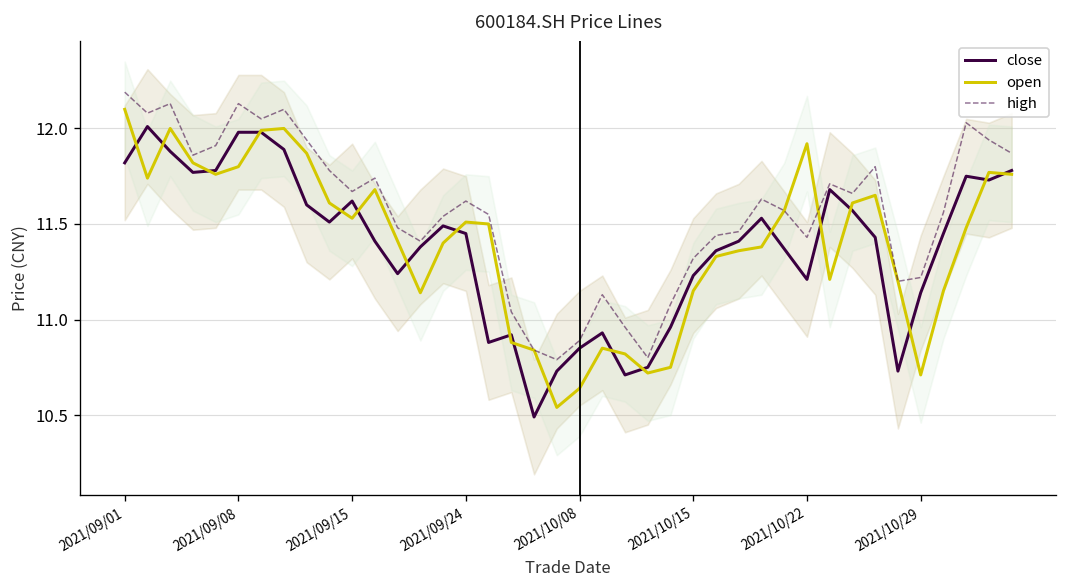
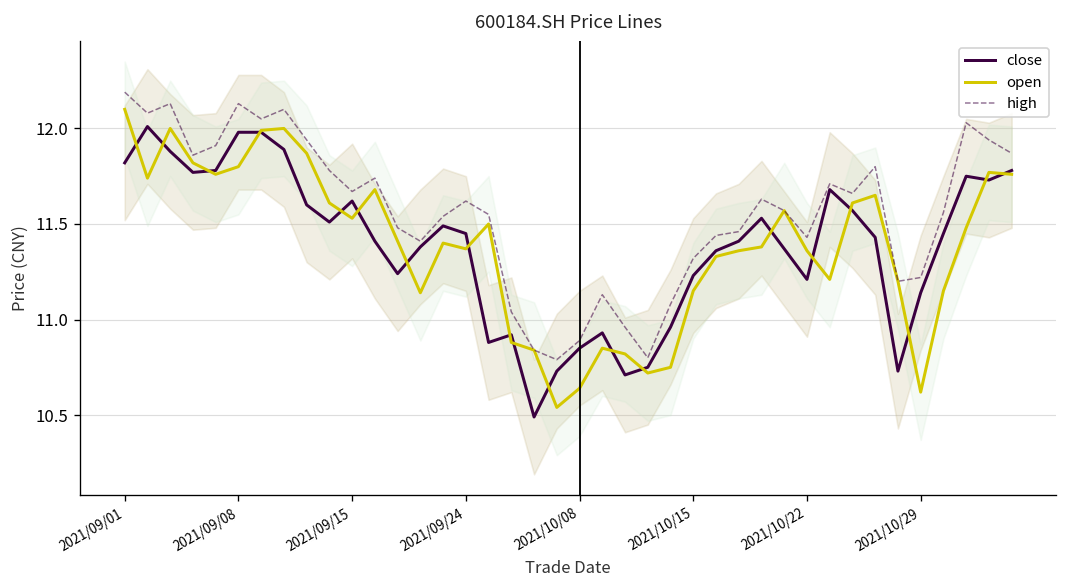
  {
    "open": {
      "2021/09/01": 12.10,
      "2021/09/08": 11.80,
      "2021/09/15": 11.53,
-     "2021/09/24": 11.51,
+     "2021/09/24": 11.37,
      "2021/10/08": 10.64,
      "2021/10/15": 11.15,
-     "2021/10/22": 11.92,
-     "2021/10/29": 10.71
+     "2021/10/22": 11.36,
+     "2021/10/29": 10.62
    }
  }
